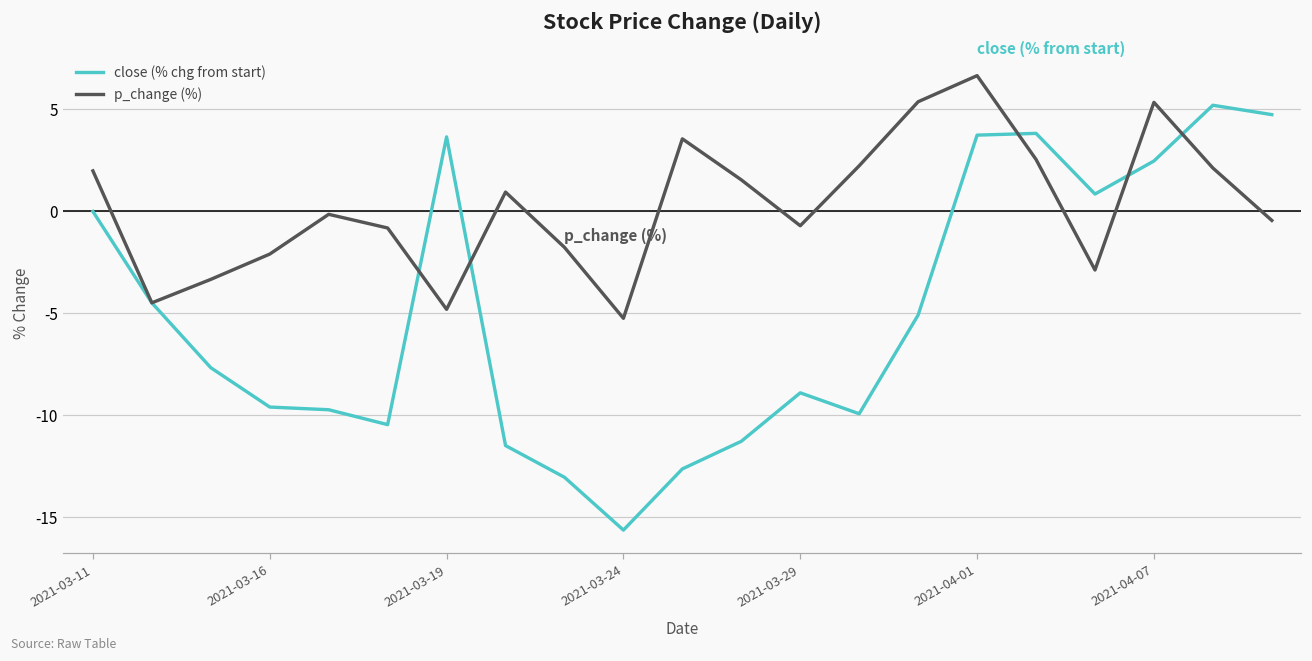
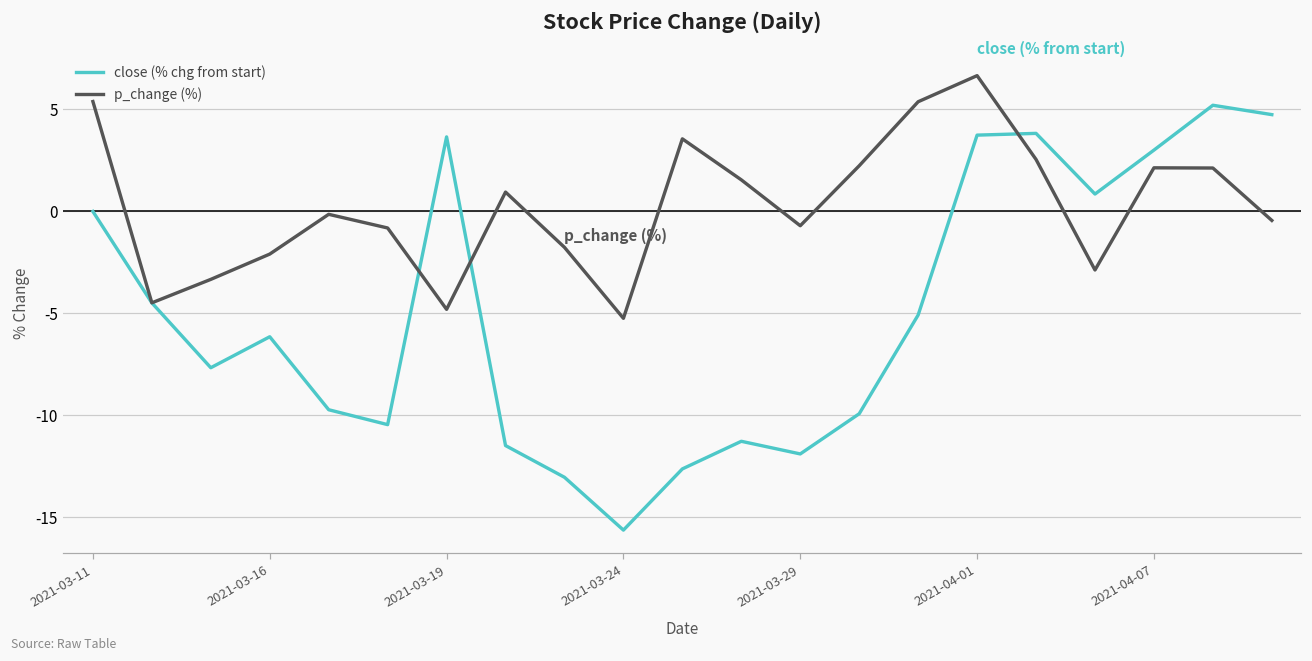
  {
    "close (% chg from start)": {
      "2021-03-11": 0.0,
-     "2021-03-16": -9.6,
+     "2021-03-16": -6.1,
      "2021-03-19": 3.7,
      "2021-03-24": -15.6,
-     "2021-03-29": -8.9,
+     "2021-03-29": -11.9,
      "2021-04-01": 3.7,
-     "2021-04-07": 2.5
+     "2021-04-07": 3.0
    },
    "p_change (%)": {
-     "2021-03-11": 2.0,
+     "2021-03-11": 5.4,
      "2021-03-16": -2.1,
      "2021-03-19": -4.8,
      "2021-03-24": -5.2,
      "2021-03-29": -0.7,
      "2021-04-01": 6.7,
-     "2021-04-07": 5.4
+     "2021-04-07": 2.1
    }
  }
